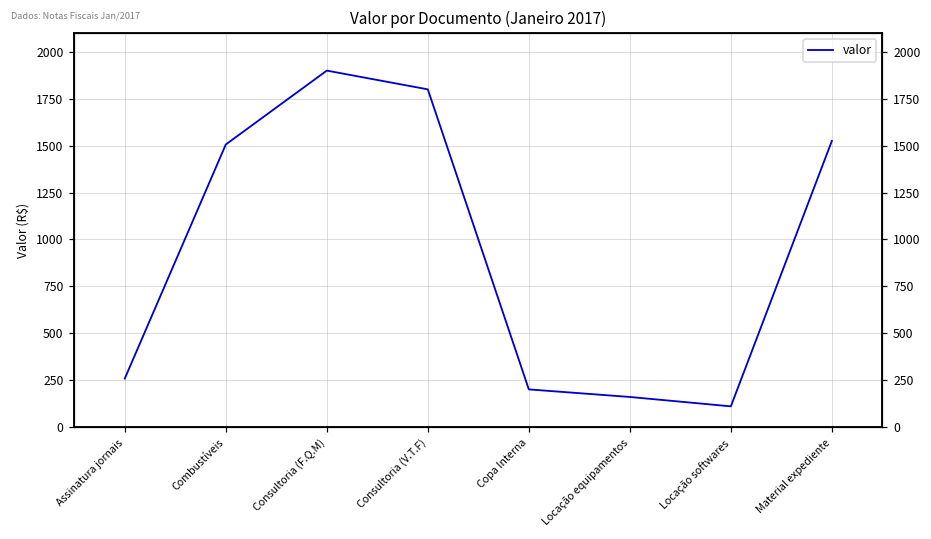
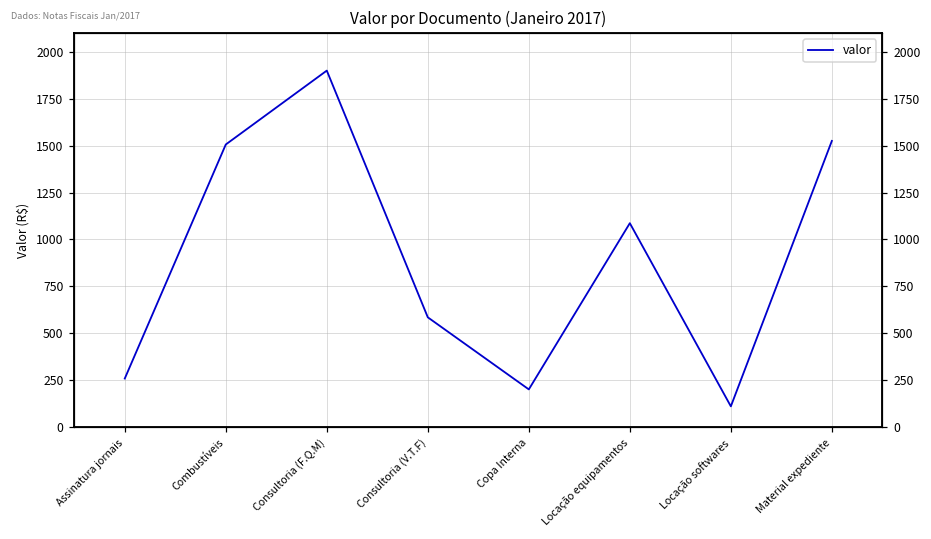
  {
    "Assinatura jornais": 260,
    "Combustíveis": 1510,
    "Consultoria (F.Q.M)": 1900,
-   "Consultoria (V.T.F)": 1800,
+   "Consultoria (V.T.F)": 580,
    "Copa Interna": 200,
-   "Locação equipamentos": 160,
+   "Locação equipamentos": 1090,
    "Locação softwares": 110,
    "Material expediente": 1530
  }
